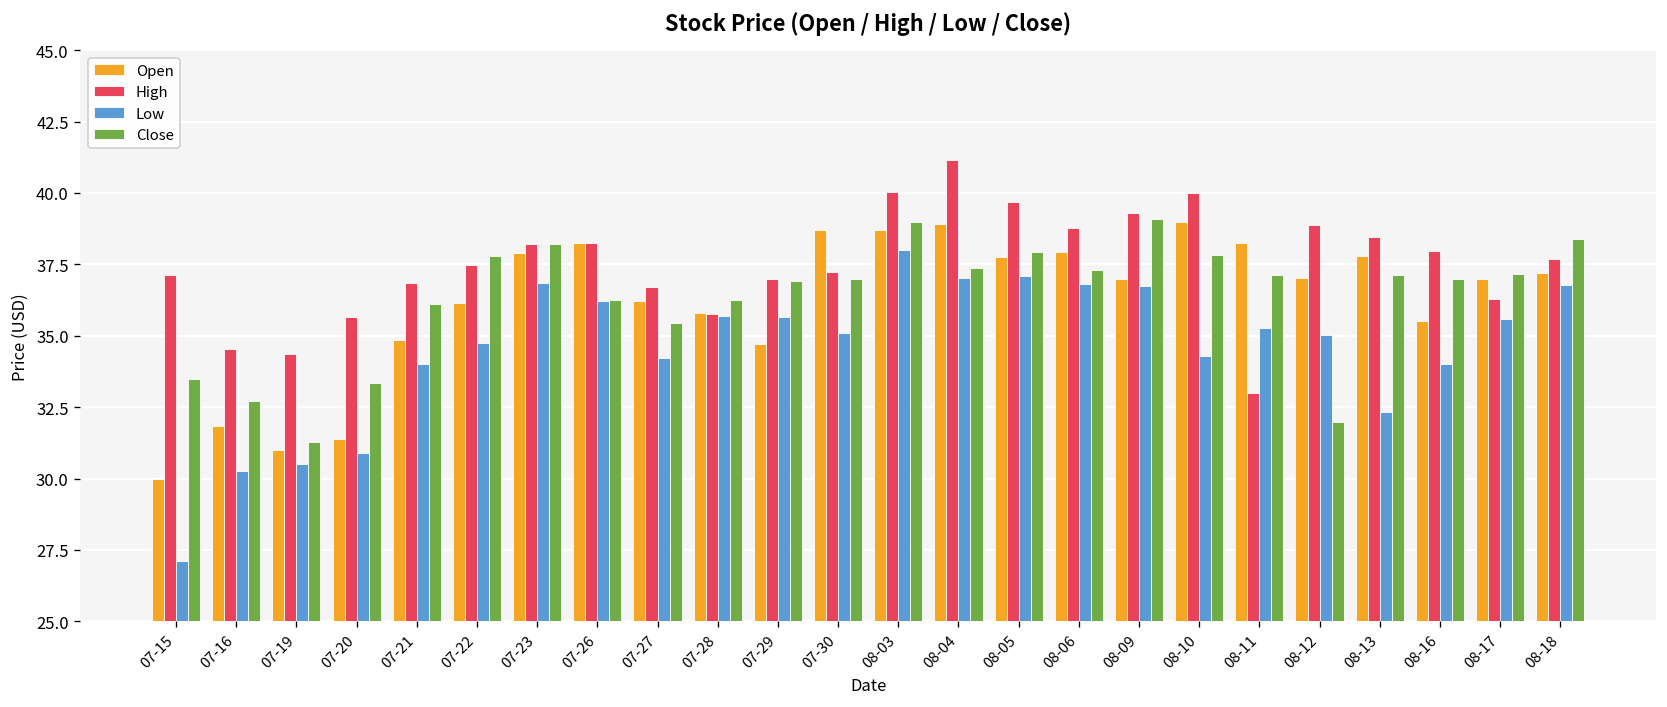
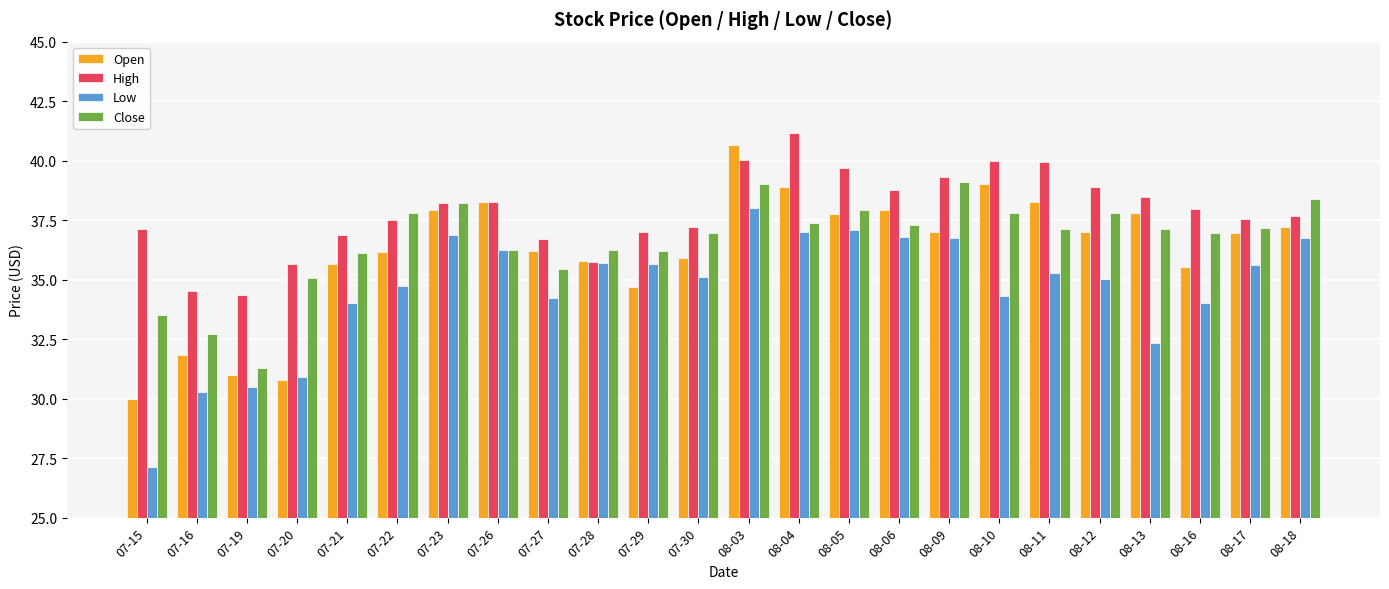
  {
    "Open": {
      "07-15": 30.0,
      "07-16": 31.9,
      "07-19": 31.0,
-     "07-20": 31.4,
-     "07-21": 34.9,
+     "07-20": 30.8,
+     "07-21": 35.7,
      "07-22": 36.2,
      "07-23": 37.9,
      "07-26": 38.3,
      "07-27": 36.2,
      "07-28": 35.8,
      "07-29": 34.7,
-     "07-30": 38.7,
-     "08-03": 38.7,
+     "07-30": 35.9,
+     "08-03": 40.7,
      "08-04": 38.9,
      "08-05": 37.7,
      "08-06": 37.9,
      "08-09": 37.0,
      "08-10": 39.0,
      "08-11": 38.3,
      "08-12": 37.0,
      "08-13": 37.8,
      "08-16": 35.5,
      "08-17": 37.0,
      "08-18": 37.2
    },
    "High": {
      "07-15": 37.1,
      "07-16": 34.5,
      "07-19": 34.4,
      "07-20": 35.7,
      "07-21": 36.9,
      "07-22": 37.5,
      "07-23": 38.2,
      "07-26": 38.3,
      "07-27": 36.7,
      "07-28": 35.8,
      "07-29": 37.0,
      "07-30": 37.2,
      "08-03": 40.0,
      "08-04": 41.2,
      "08-05": 39.7,
      "08-06": 38.8,
      "08-09": 39.3,
      "08-10": 40.0,
-     "08-11": 33.0,
+     "08-11": 39.9,
      "08-12": 38.9,
      "08-13": 38.5,
      "08-16": 38.0,
-     "08-17": 36.3,
+     "08-17": 37.6,
      "08-18": 37.7
    },
    "Low": {
      "07-15": 27.1,
      "07-16": 30.3,
      "07-19": 30.5,
      "07-20": 30.9,
      "07-21": 34.0,
      "07-22": 34.7,
      "07-23": 36.9,
      "07-26": 36.2,
      "07-27": 34.2,
      "07-28": 35.7,
      "07-29": 35.7,
      "07-30": 35.1,
      "08-03": 38.0,
      "08-04": 37.0,
      "08-05": 37.1,
      "08-06": 36.8,
      "08-09": 36.7,
      "08-10": 34.3,
      "08-11": 35.3,
      "08-12": 35.0,
      "08-13": 32.3,
      "08-16": 34.0,
      "08-17": 35.6,
      "08-18": 36.8
    },
    "Close": {
      "07-15": 33.5,
      "07-16": 32.7,
      "07-19": 31.3,
-     "07-20": 33.4,
+     "07-20": 35.1,
      "07-21": 36.1,
      "07-22": 37.8,
      "07-23": 38.2,
      "07-26": 36.3,
      "07-27": 35.4,
      "07-28": 36.3,
-     "07-29": 36.9,
+     "07-29": 36.2,
      "07-30": 37.0,
      "08-03": 39.0,
      "08-04": 37.4,
      "08-05": 37.9,
      "08-06": 37.3,
      "08-09": 39.1,
      "08-10": 37.8,
      "08-11": 37.1,
-     "08-12": 32.0,
+     "08-12": 37.8,
      "08-13": 37.1,
      "08-16": 37.0,
      "08-17": 37.2,
      "08-18": 38.4
    }
  }
